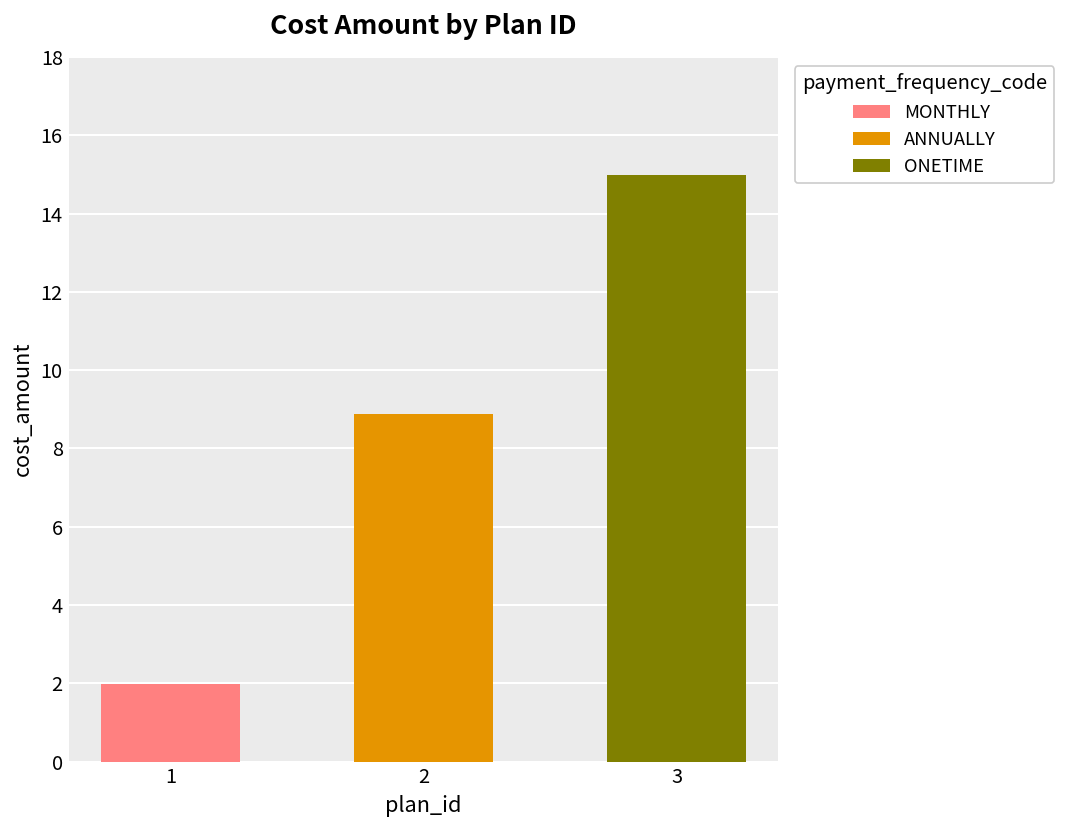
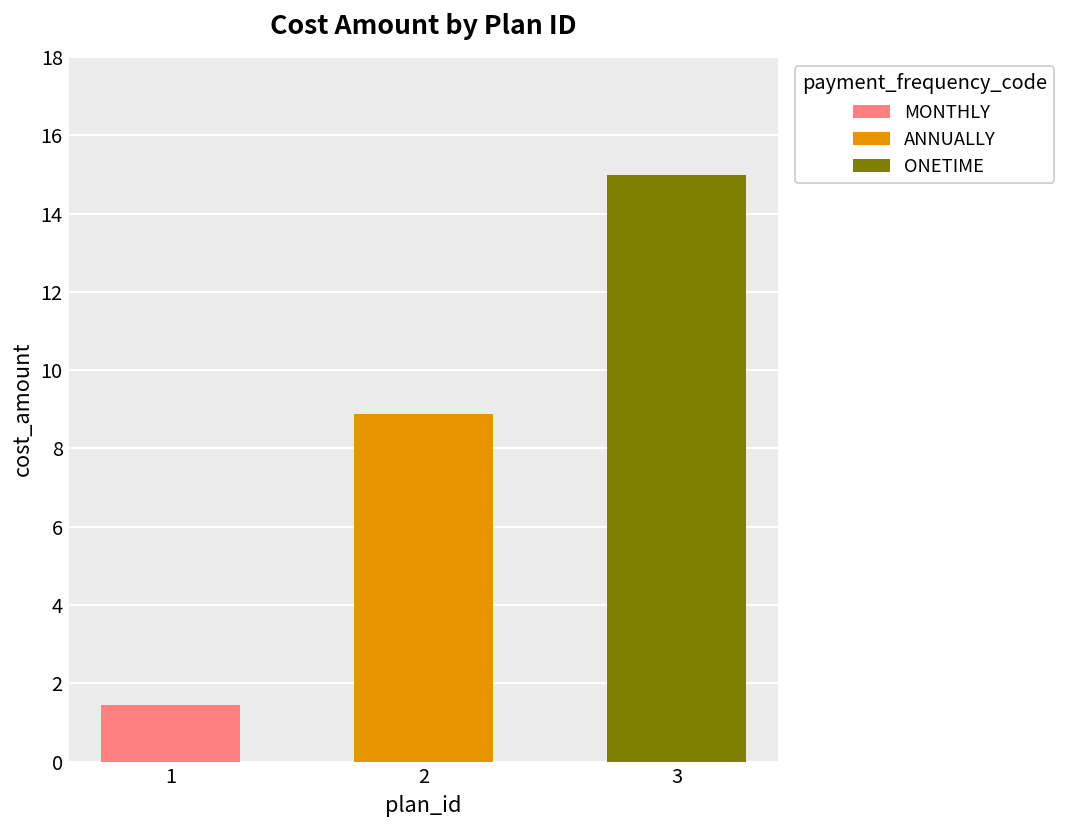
  {
-   "1": 2.0,
+   "1": 1.4,
    "2": 8.9,
    "3": 15.0
  }
